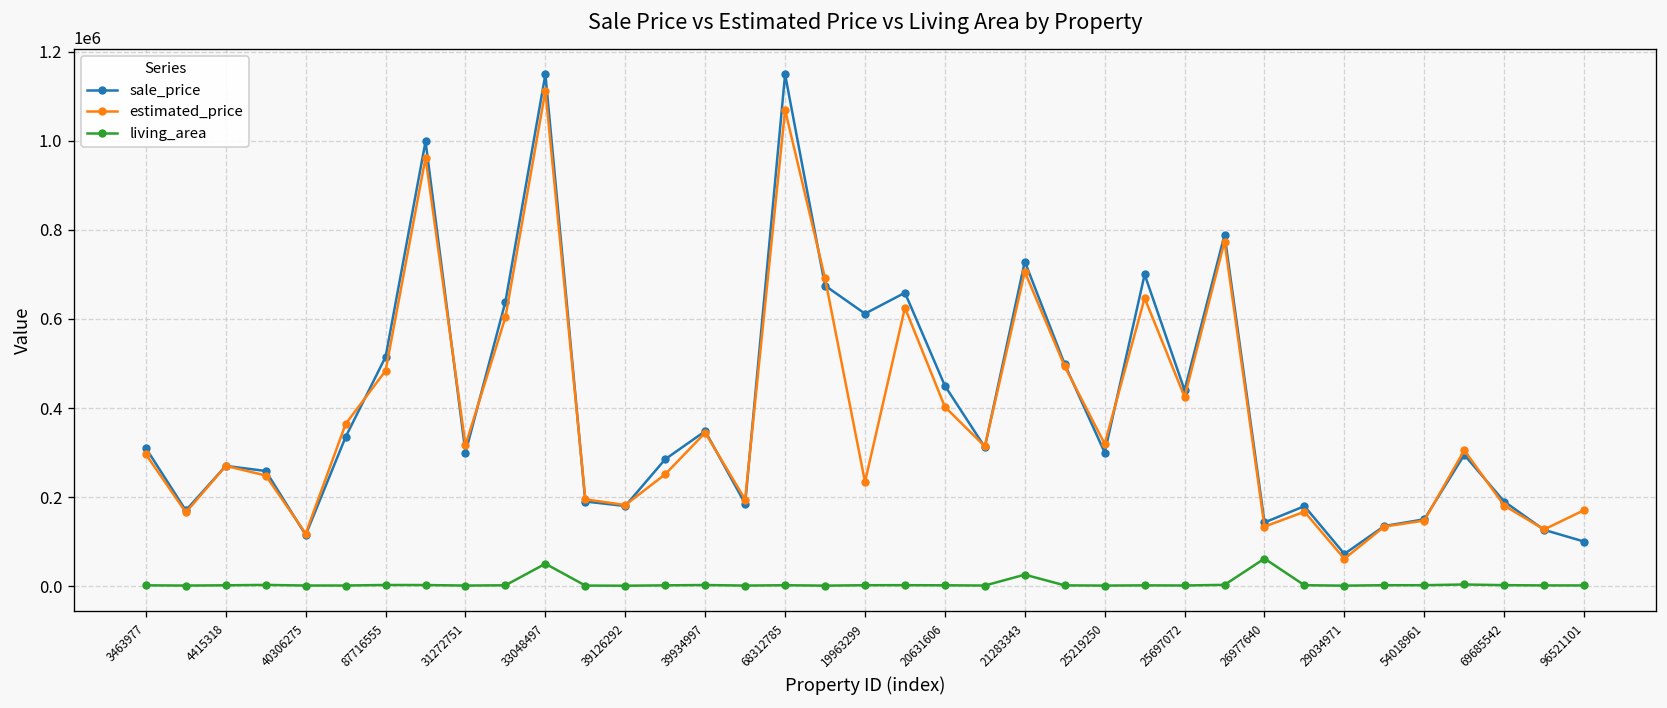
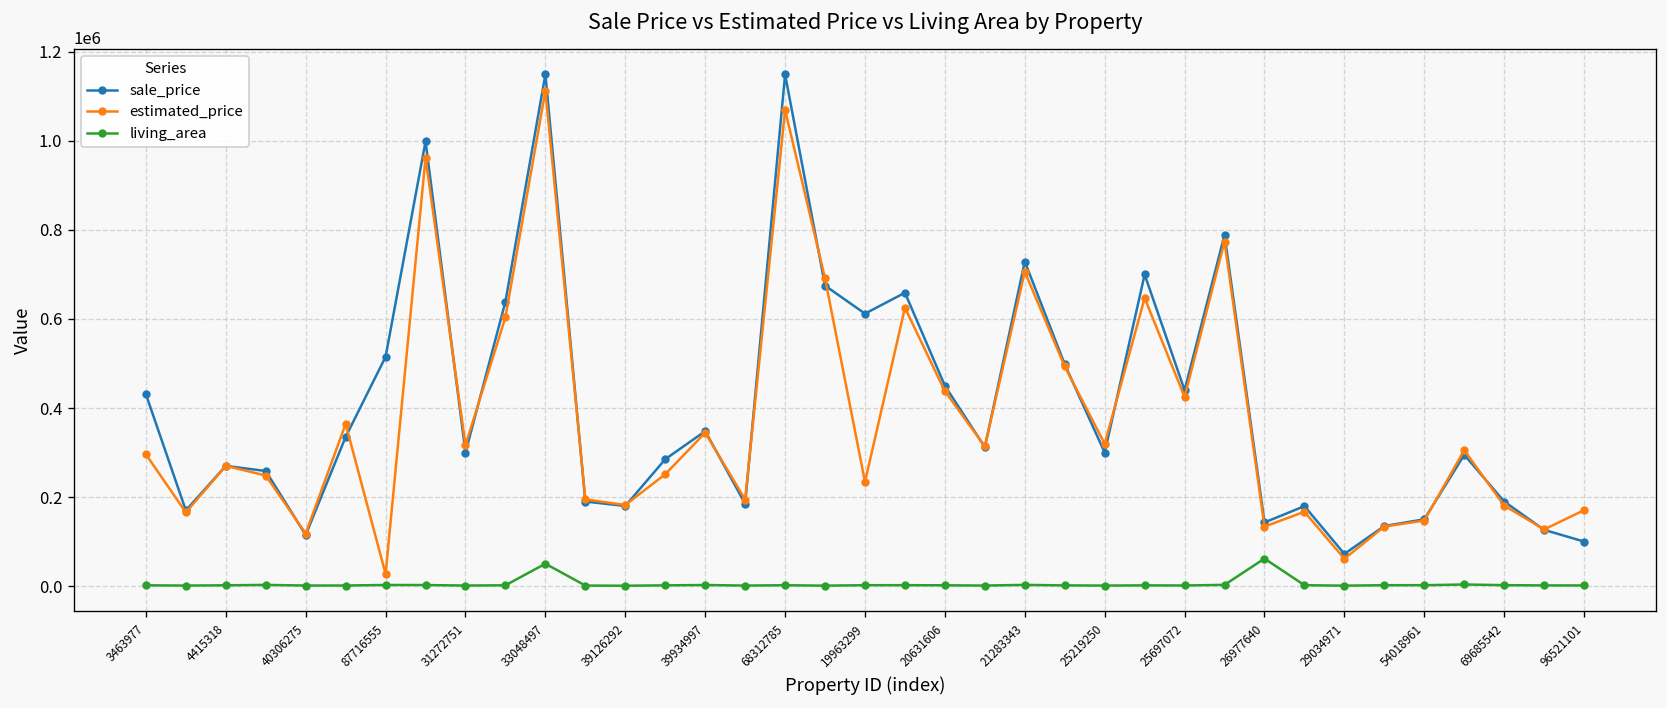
  {
    "sale_price": {
-     "3463977": 310000,
+     "3463977": 430000,
      "87716555": 520000,
      "31272751": 300000,
      "33048497": 1150000,
      "68312785": 1150000,
      "19963299": 610000,
      "20631606": 450000,
      "21283343": 730000,
      "25219250": 300000,
      "25697072": 440000,
      "26977640": 140000,
      "29034971": 70000,
      "69685542": 190000,
      "96521101": 100000
    },
    "estimated_price": {
      "3463977": 300000,
-     "87716555": 480000,
+     "87716555": 30000,
      "31272751": 320000,
      "33048497": 1110000,
      "68312785": 1070000,
      "19963299": 230000,
-     "20631606": 400000,
+     "20631606": 440000,
      "21283343": 710000,
      "25219250": 320000,
      "25697072": 420000,
      "26977640": 130000,
      "29034971": 60000,
      "69685542": 180000,
      "96521101": 170000
    },
    "living_area": {
      "3463977": 0,
      "4415318": 0,
      "40306275": 0,
      "87716555": 0,
      "31272751": 0,
      "33048497": 50000,
      "39126292": 0,
      "39934997": 0,
      "68312785": 0,
      "19963299": 0,
      "20631606": 0,
-     "21283343": 30000,
+     "21283343": 0,
      "25219250": 0,
      "25697072": 0,
      "26977640": 60000,
      "29034971": 0,
      "54018961": 0,
      "69685542": 0,
      "96521101": 0
    }
  }
